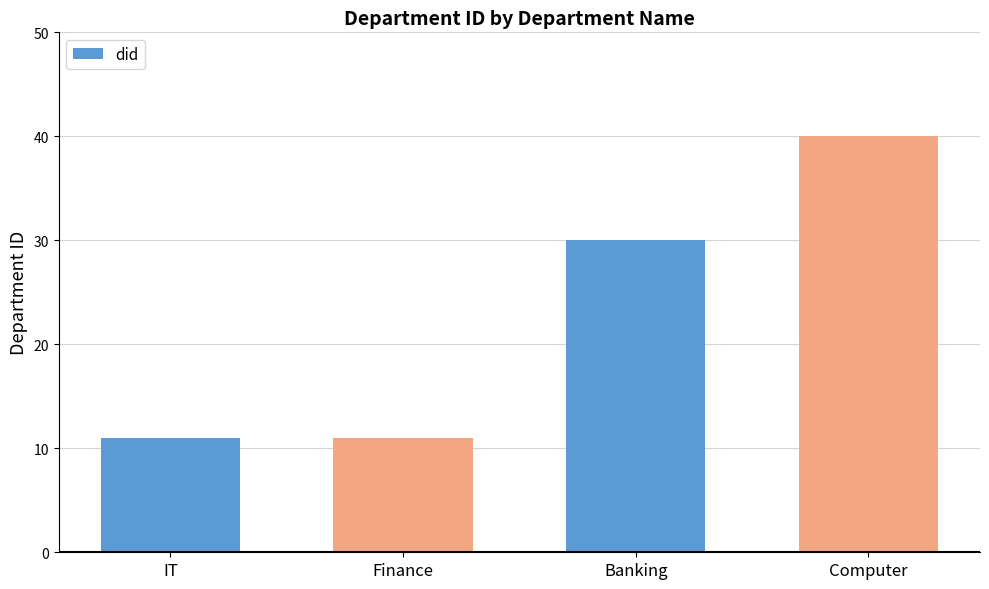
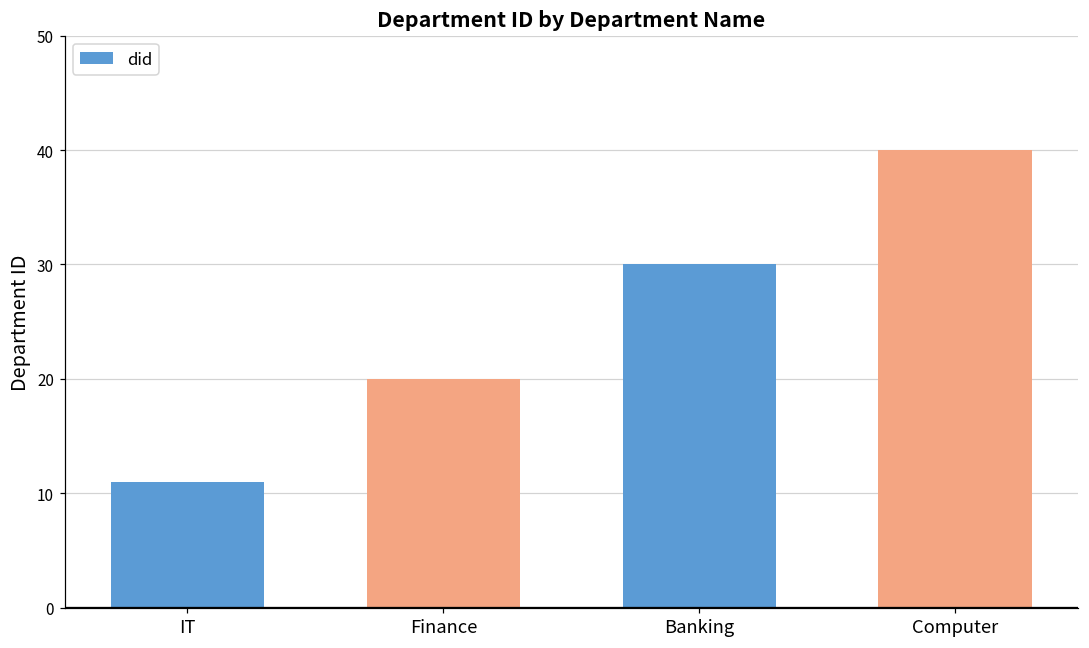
  {
    "IT": 11,
-   "Finance": 11,
+   "Finance": 20,
    "Banking": 30,
    "Computer": 40
  }
